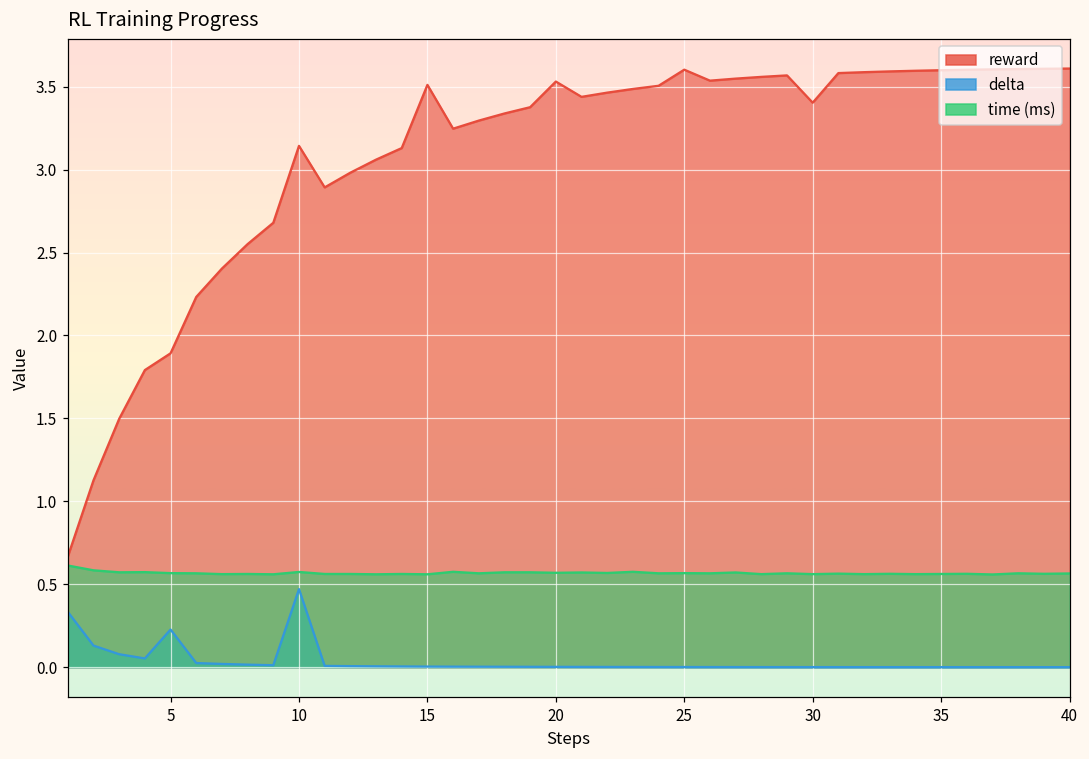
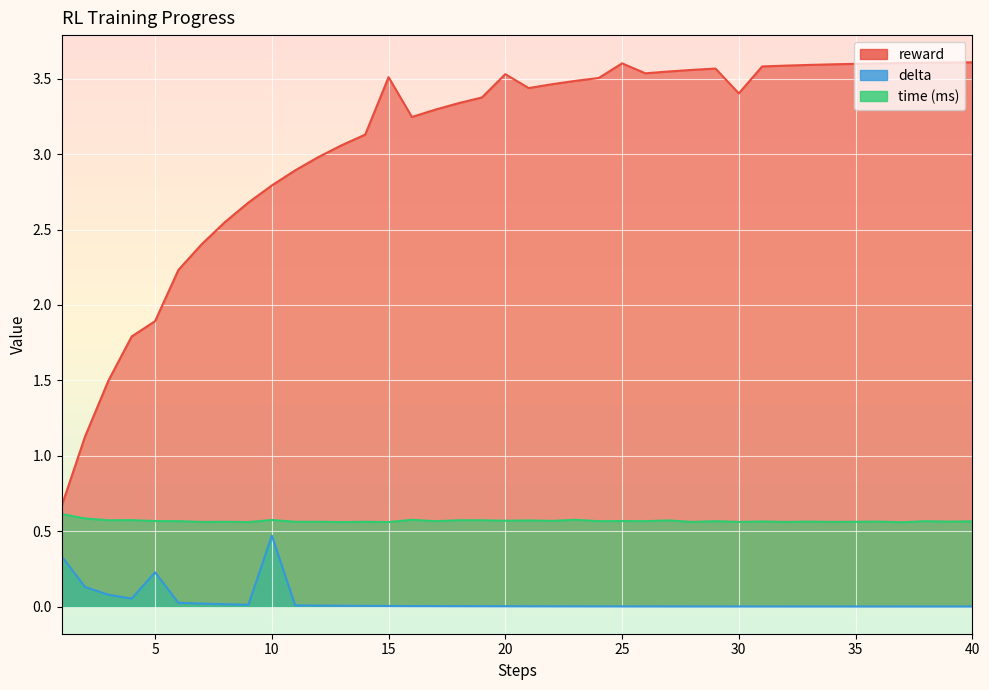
  {
    "reward": {
      "5": 1.89,
-     "10": 3.14,
+     "10": 2.79,
      "15": 3.51,
      "20": 3.53,
      "25": 3.60,
      "30": 3.40,
      "40": 3.61
    },
    "delta": {
      "5": 0.23,
      "10": 0.47,
      "15": 0.00,
      "20": 0.00,
      "25": 0.00,
      "30": 0.00,
      "35": 0.00,
      "40": 0.00
    },
    "time (ms)": {
      "5": 0.57,
      "10": 0.57,
      "15": 0.56,
      "20": 0.57,
      "25": 0.57,
      "30": 0.56,
      "35": 0.56,
      "40": 0.57
    }
  }
